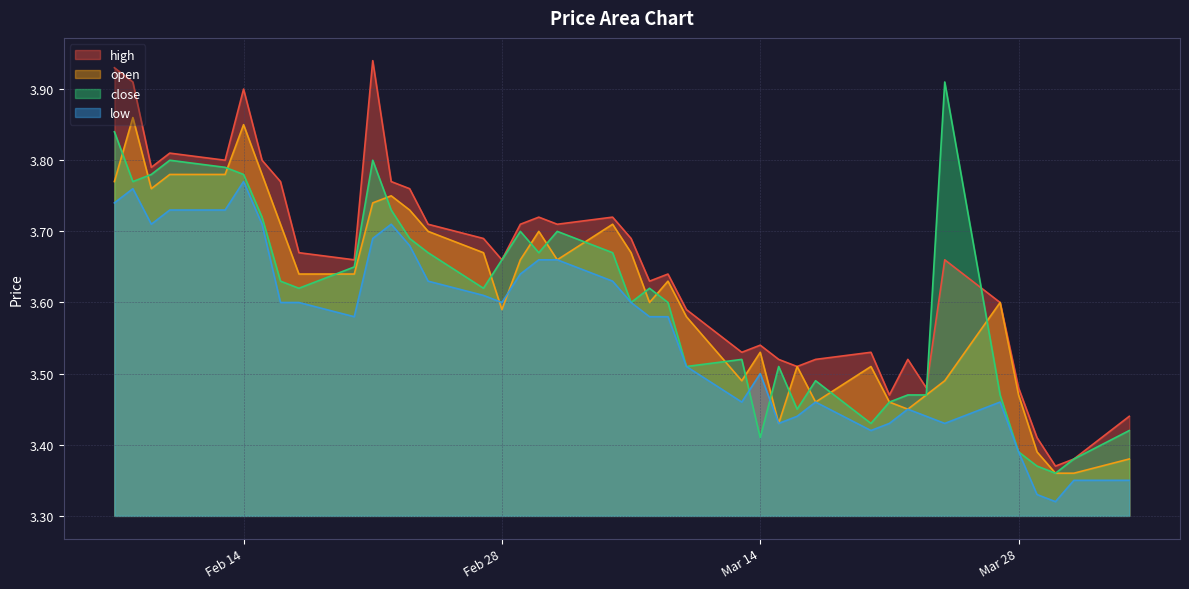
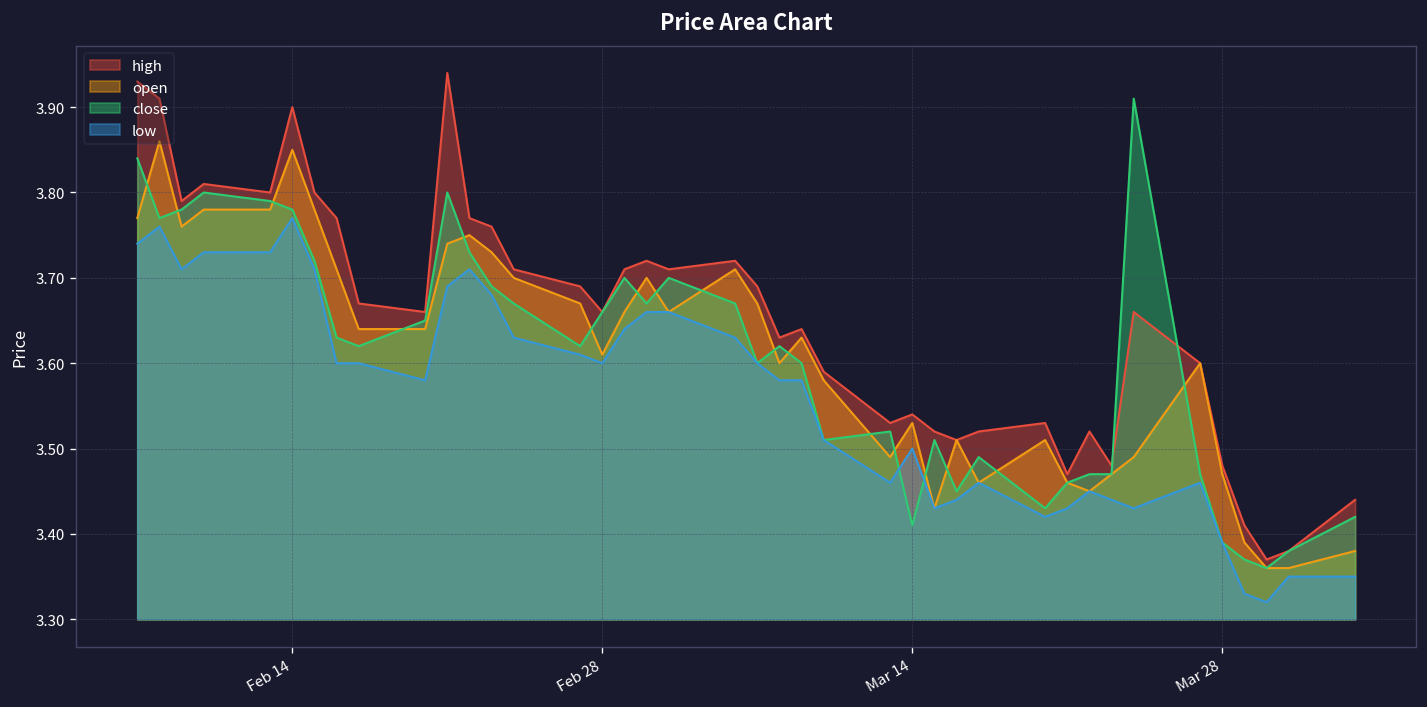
  {
    "high": {
      "Feb 14": 3.90,
      "Mar 14": 3.54,
      "Mar 28": 3.48
    },
    "open": {
      "Feb 14": 3.85,
-     "Feb 28": 3.59,
+     "Feb 28": 3.61,
      "Mar 14": 3.53,
      "Mar 28": 3.47
    },
    "close": {
      "Feb 14": 3.78,
      "Mar 14": 3.41
    },
    "low": {
      "Feb 14": 3.77,
      "Feb 28": 3.60,
      "Mar 14": 3.50
    }
  }
